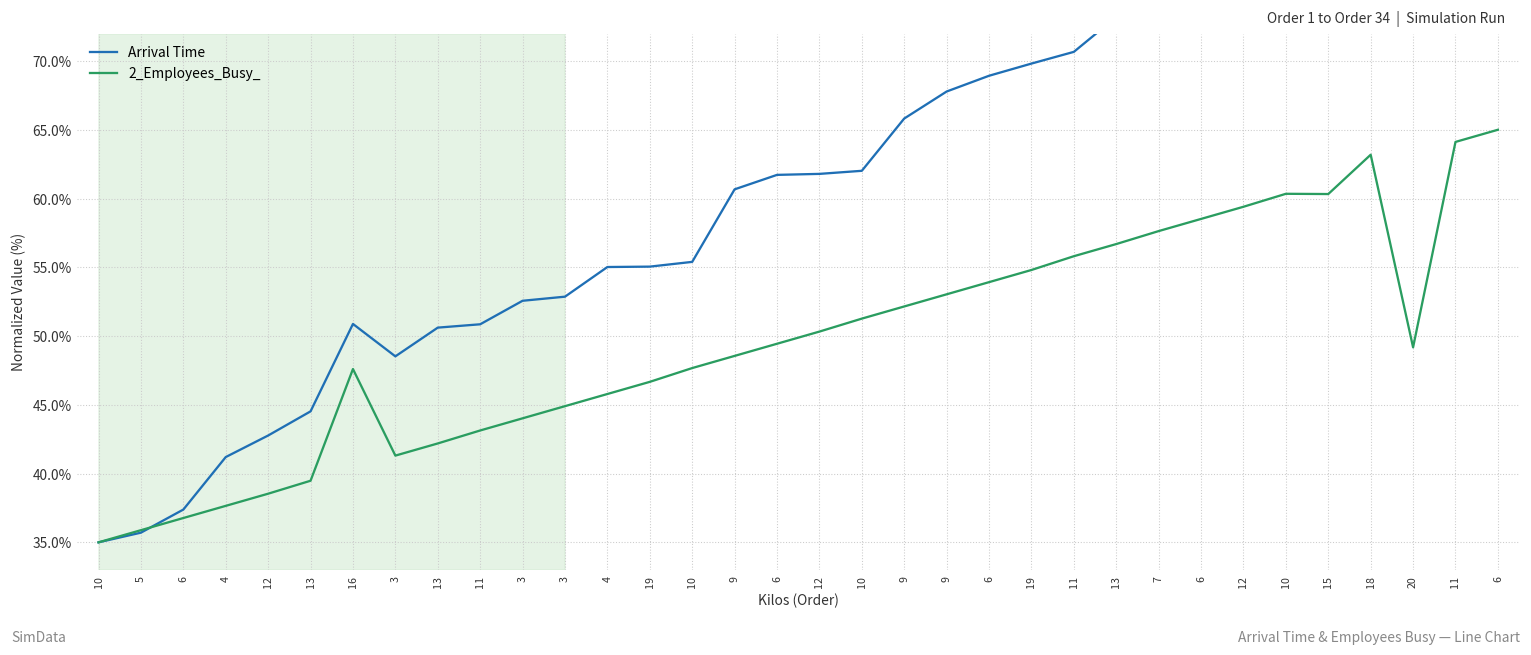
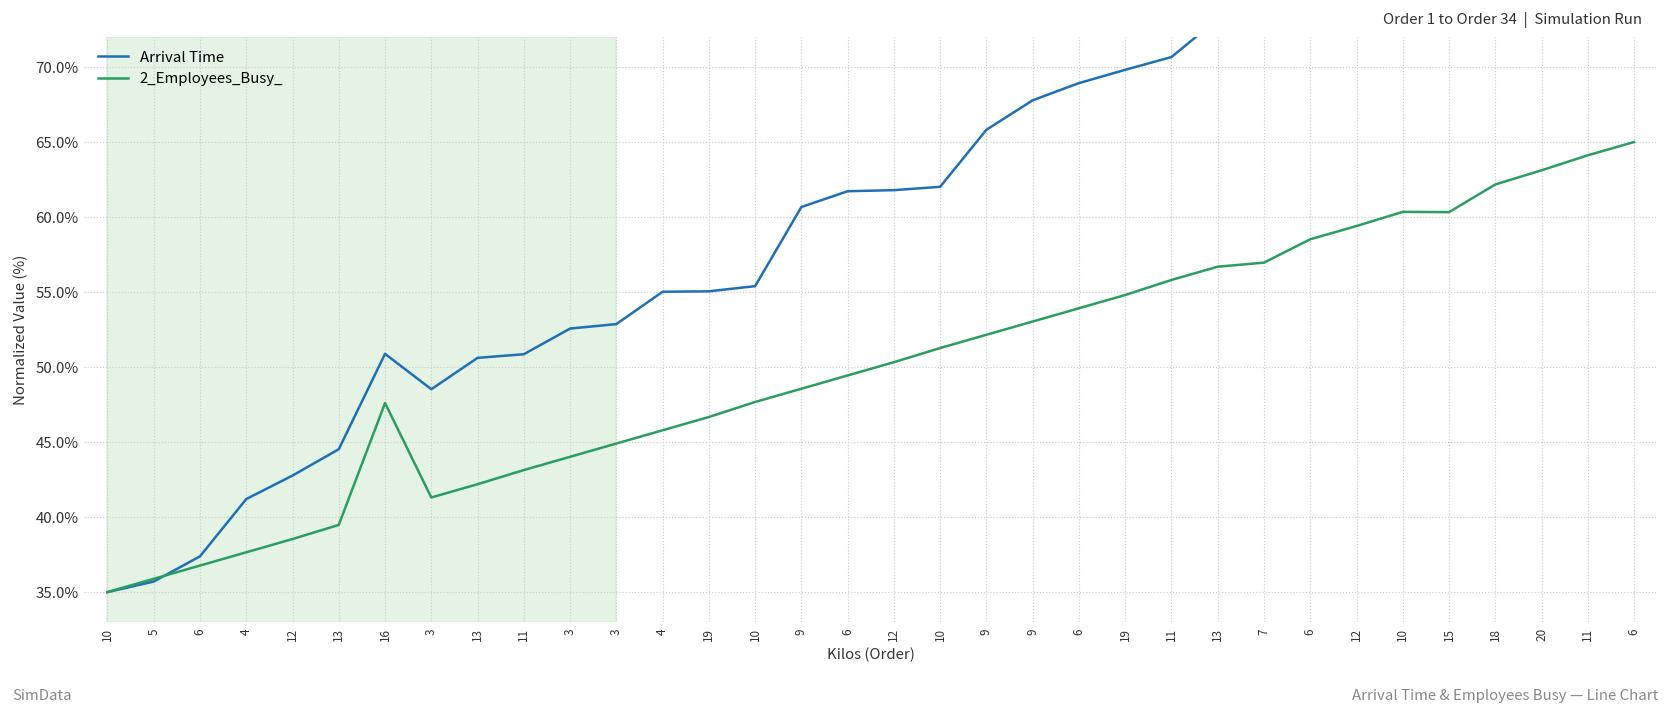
  {
    "Arrival Time": {
      "16": "50.9%"
    },
    "2_Employees_Busy_": {
      "16": "47.6%",
-     "7": "57.6%",
+     "7": "57.0%",
      "15": "60.3%",
-     "18": "63.2%",
-     "20": "49.2%"
+     "18": "62.2%",
+     "20": "63.1%"
    }
  }
